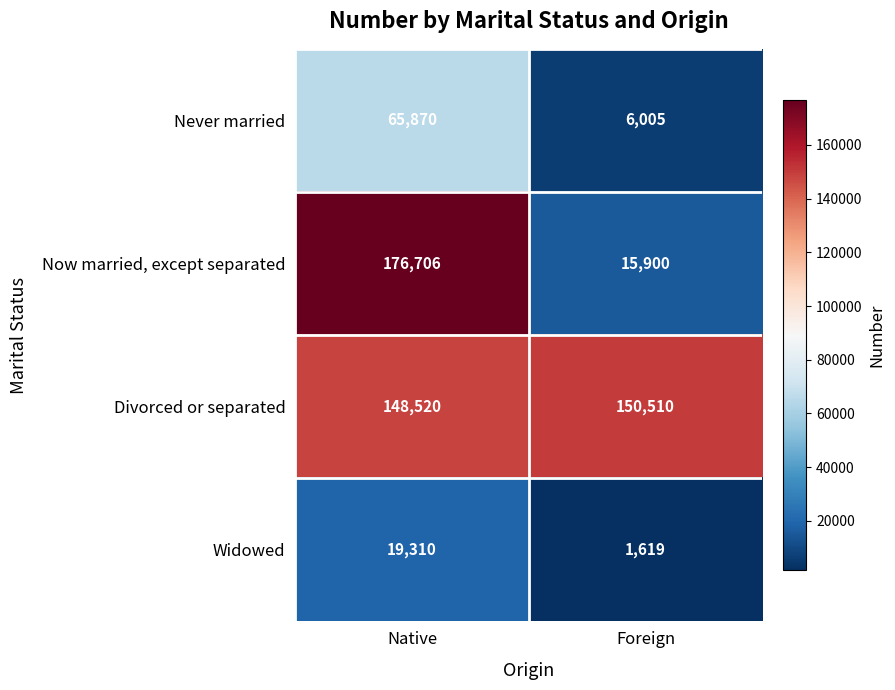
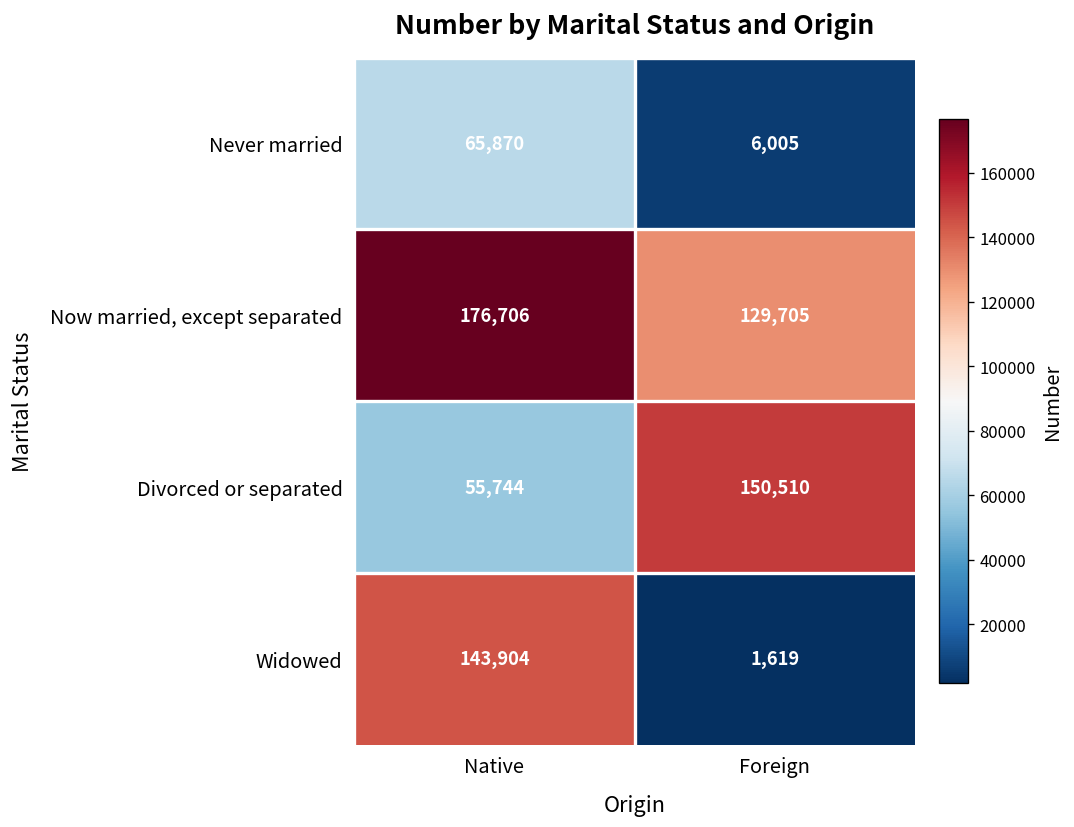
  {
    "Never married": {
      "Native": "65,870",
      "Foreign": "6,005"
    },
    "Now married, except separated": {
      "Native": "176,706",
-     "Foreign": "15,900"
+     "Foreign": "129,705"
    },
    "Divorced or separated": {
-     "Native": "148,520",
+     "Native": "55,744",
      "Foreign": "150,510"
    },
    "Widowed": {
-     "Native": "19,310",
+     "Native": "143,904",
      "Foreign": "1,619"
    }
  }
